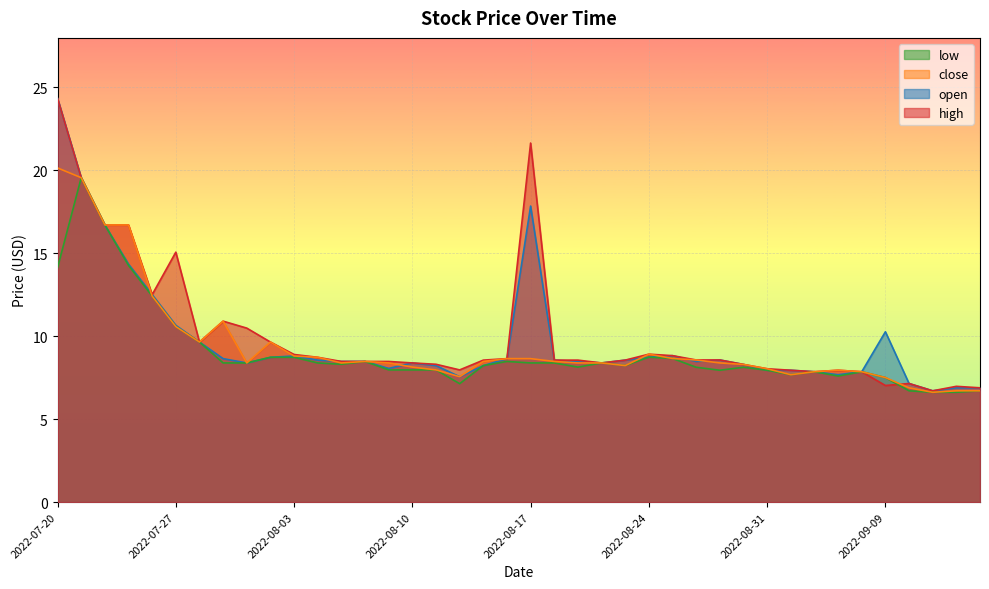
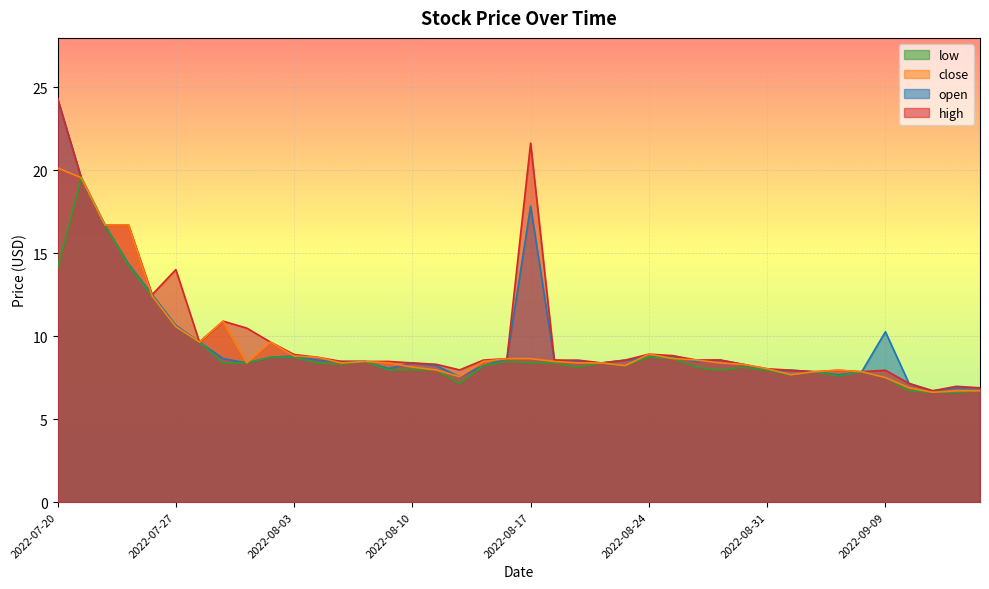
  {
    "low": {
      "2022-07-20": 14.1,
      "2022-08-10": 8.0,
      "2022-08-17": 8.4
    },
    "close": {
      "2022-07-20": 20.2,
      "2022-08-10": 8.1,
      "2022-08-17": 8.7
    },
    "open": {
      "2022-08-17": 17.9,
      "2022-09-09": 10.3
    },
    "high": {
-     "2022-07-27": 15.1,
+     "2022-07-27": 14.0,
      "2022-08-17": 21.7,
-     "2022-09-09": 7.0
+     "2022-09-09": 8.0
    }
  }
